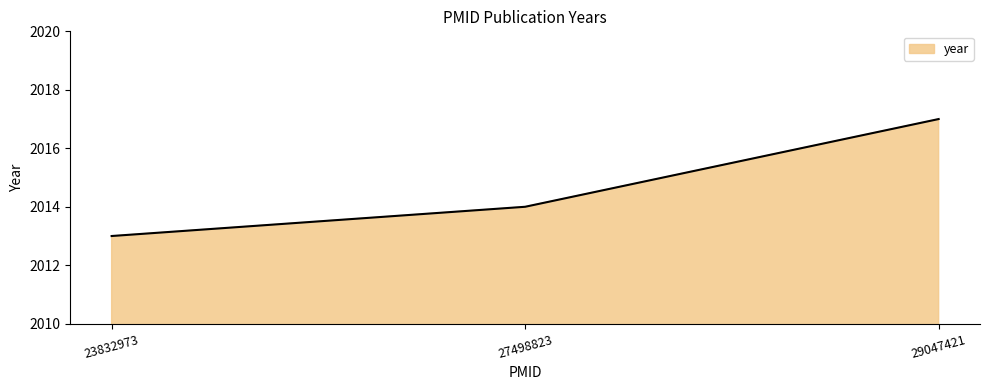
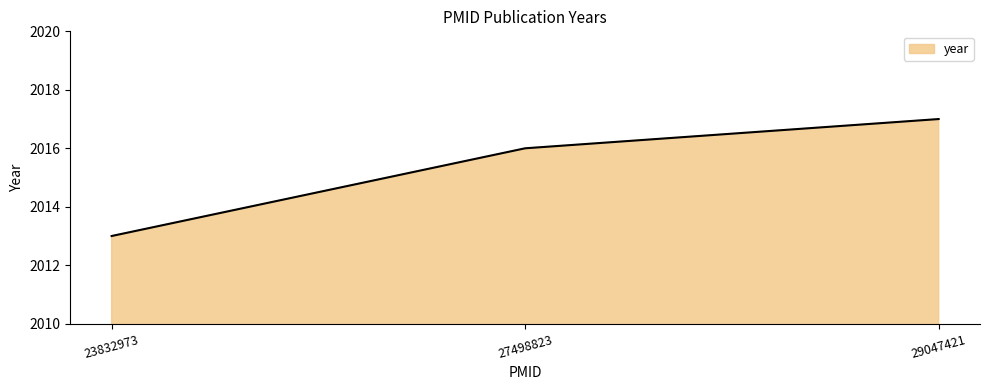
  {
    "23832973": 2013,
-   "27498823": 2014,
+   "27498823": 2016,
    "29047421": 2017
  }
